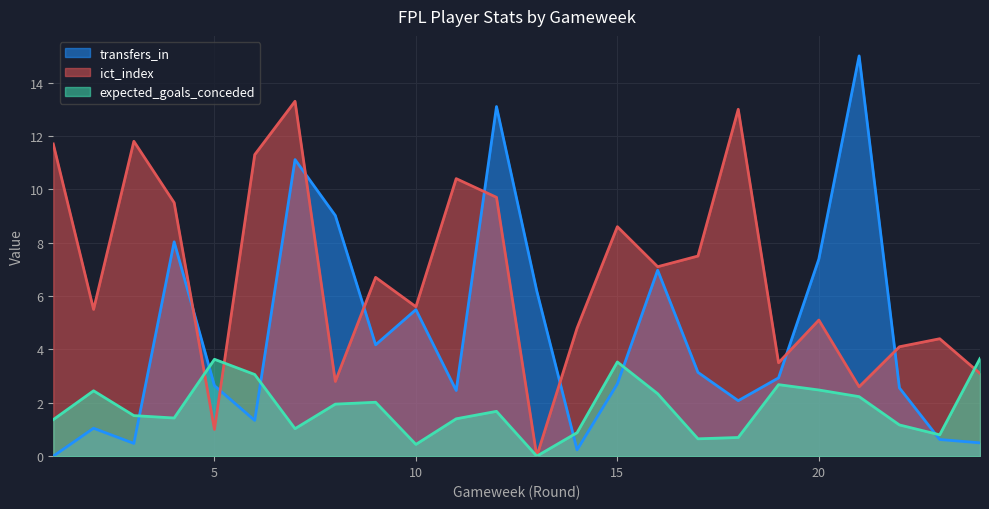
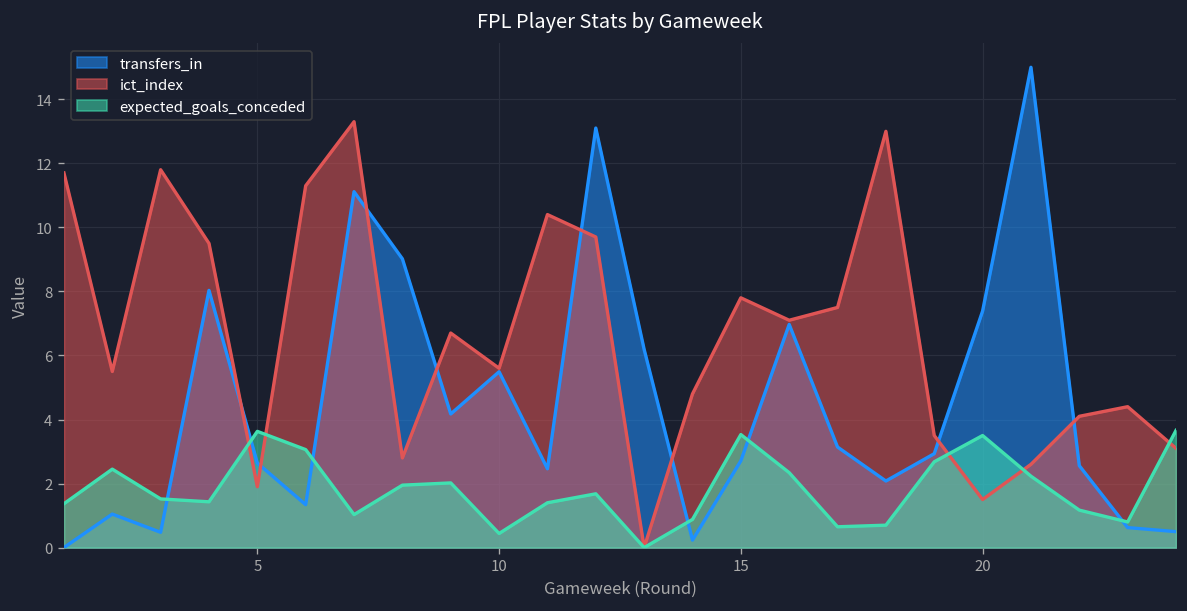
  {
    "transfers_in": {
      "5": 2.6,
      "10": 5.5,
      "15": 2.7,
      "20": 7.4
    },
    "ict_index": {
-     "5": 1.0,
+     "5": 1.9,
      "10": 5.6,
-     "15": 8.6,
-     "20": 5.1
+     "15": 7.8,
+     "20": 1.5
    },
    "expected_goals_conceded": {
      "5": 3.6,
      "10": 0.4,
      "15": 3.5,
-     "20": 2.5
+     "20": 3.5
    }
  }
